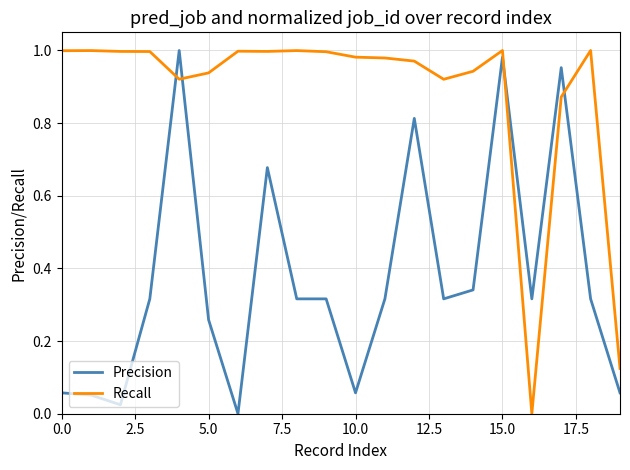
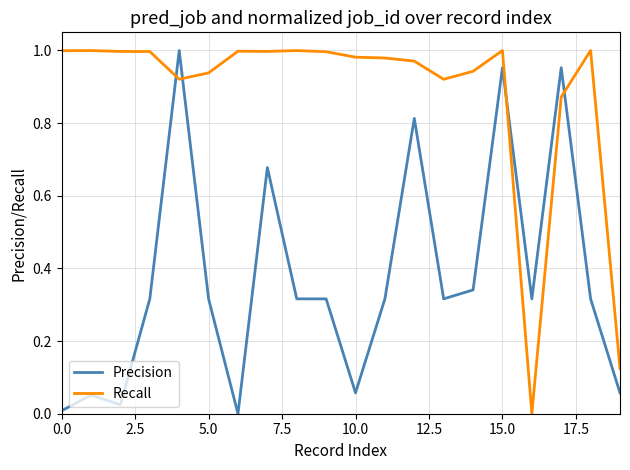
  {
    "Precision": {
-     "0.0": 0.06,
-     "5.0": 0.26,
+     "0.0": 0.01,
+     "5.0": 0.32,
      "10.0": 0.06,
-     "15.0": 0.98
+     "15.0": 0.95
    },
    "Recall": {
      "0.0": 1.00,
      "5.0": 0.94,
      "10.0": 0.98,
      "15.0": 1.00
    }
  }
